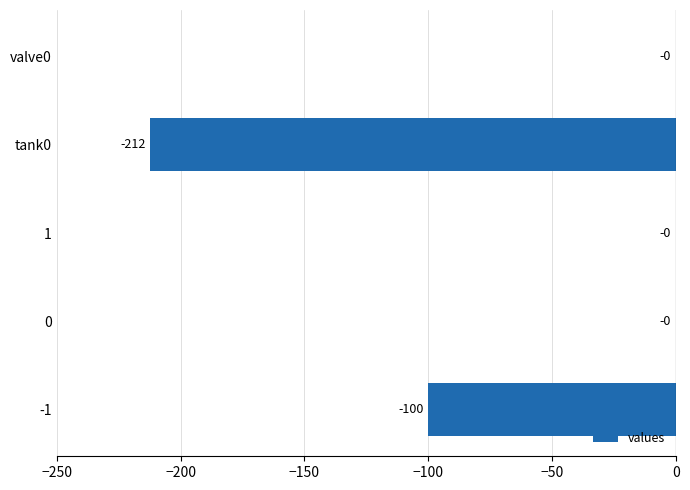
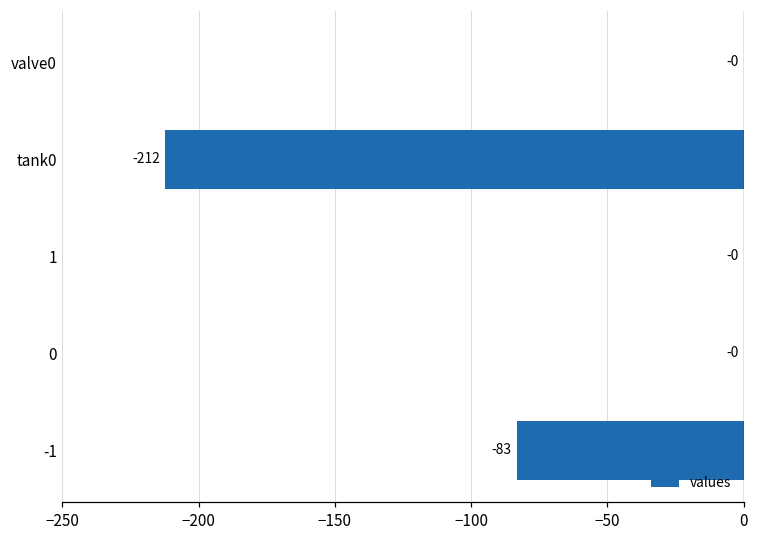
  {
    "valve0": -0,
    "tank0": -212,
    "1": -0,
    "0": -0,
-   "-1": -100
+   "-1": -83
  }
